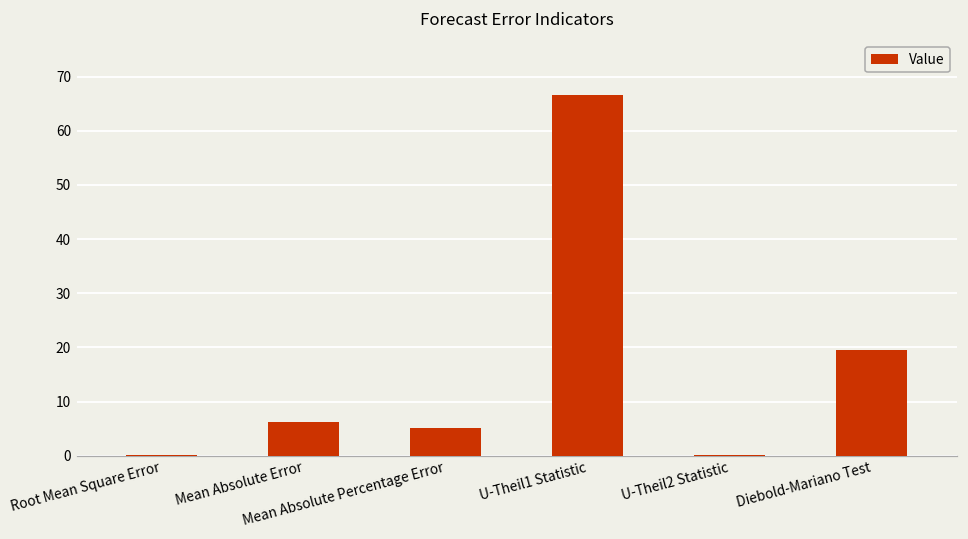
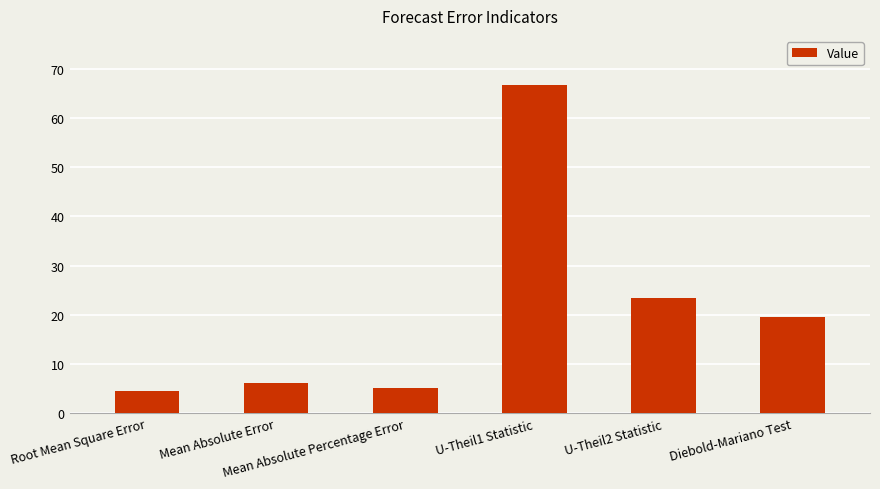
  {
-   "Root Mean Square Error": 0,
+   "Root Mean Square Error": 4,
    "Mean Absolute Error": 6,
    "Mean Absolute Percentage Error": 5,
    "U-Theil1 Statistic": 67,
-   "U-Theil2 Statistic": 0,
+   "U-Theil2 Statistic": 23,
    "Diebold-Mariano Test": 20
  }
